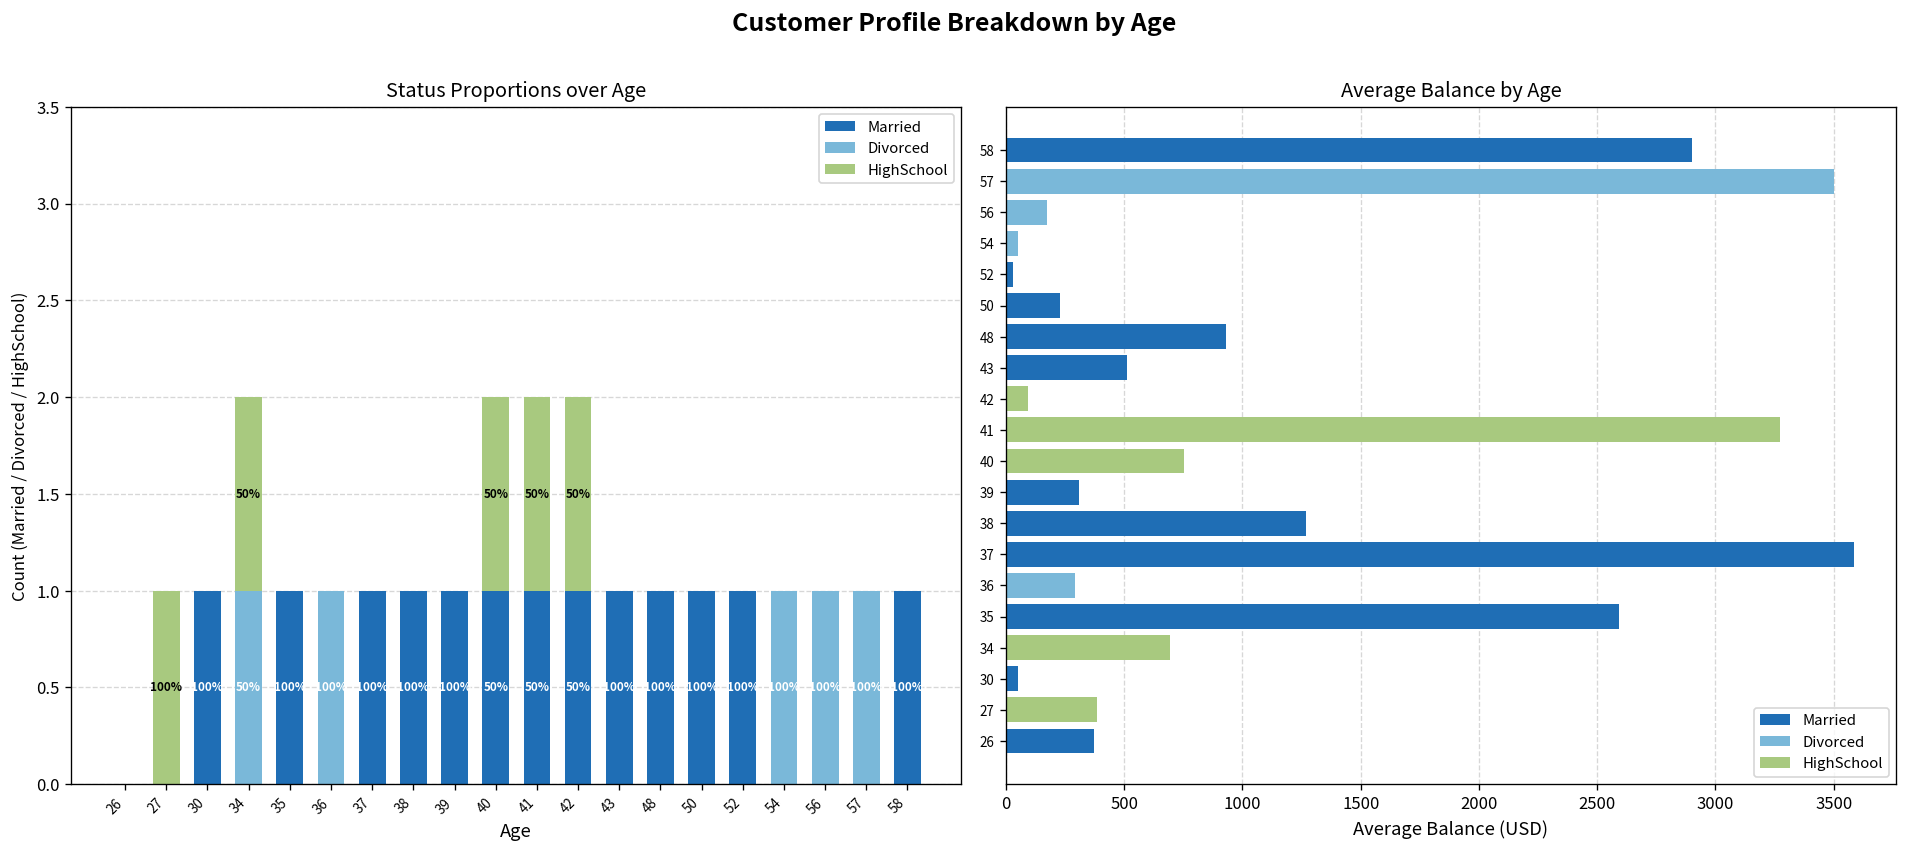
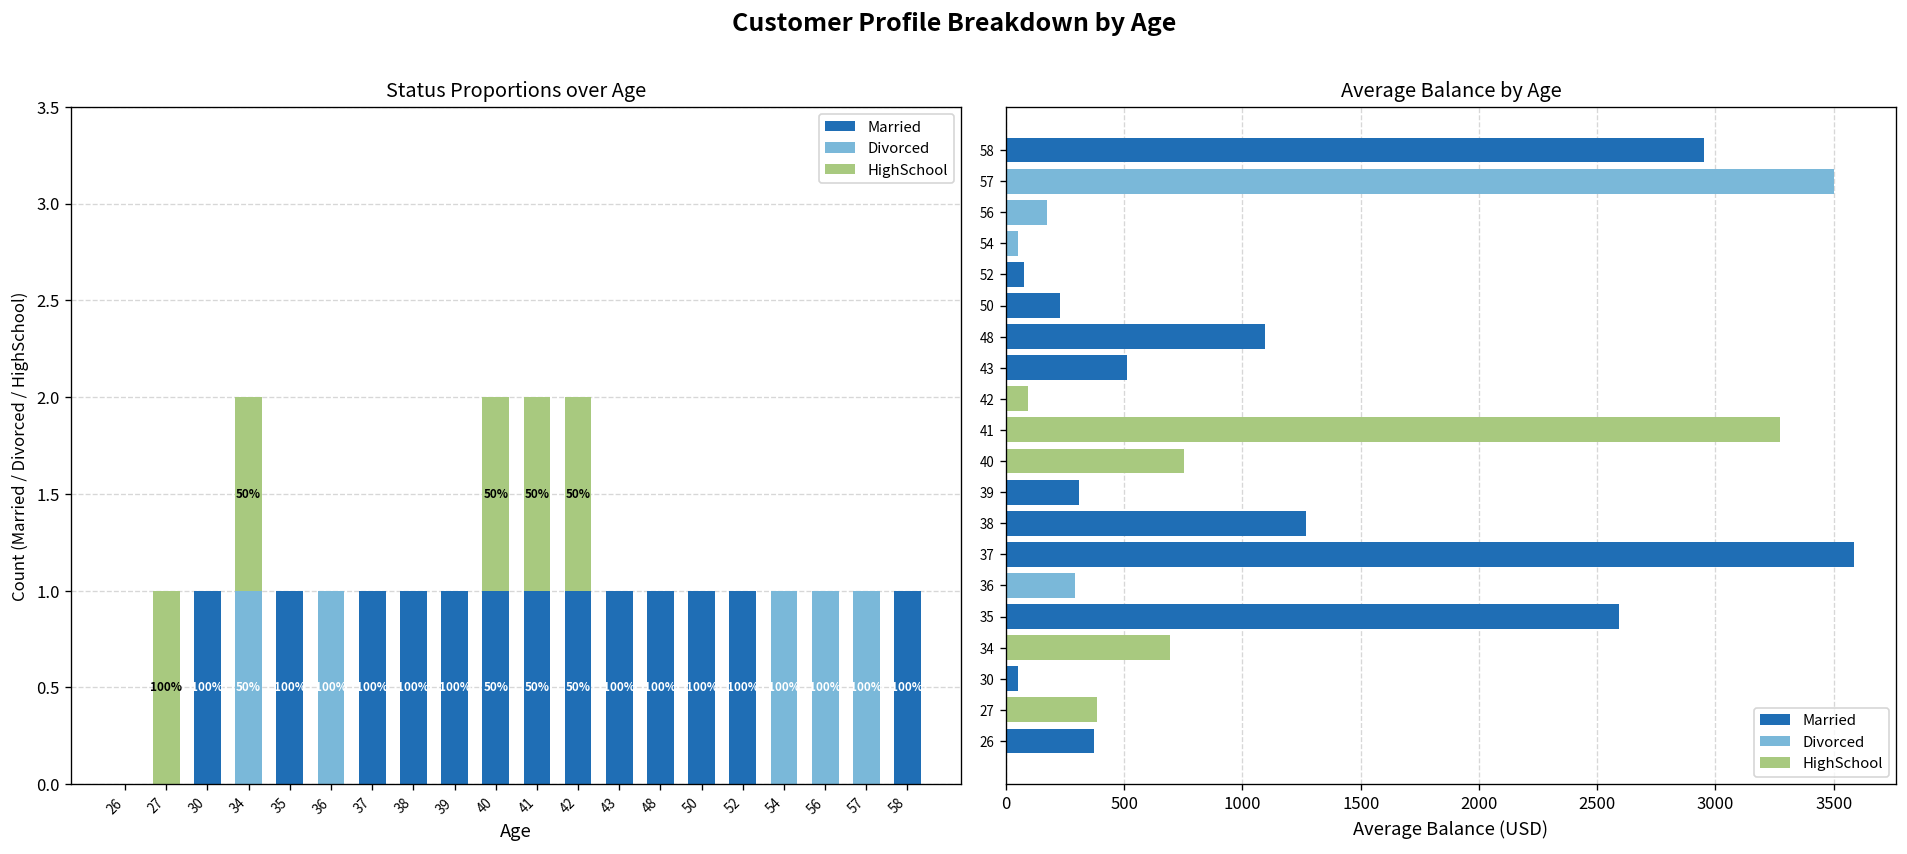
  {
    "Status Proportions over Age": {
      "Married": {
        "30": "100%",
        "35": "100%",
        "37": "100%",
        "38": "100%",
        "39": "100%",
        "43": "100%",
        "48": "100%",
        "50": "100%",
        "52": "100%",
        "58": "100%"
      },
      "Divorced": {
        "36": "100%",
        "54": "100%",
        "56": "100%",
        "57": "100%"
      },
      "HighSchool": {
        "27": "100%"
      }
    },
    "Average Balance by Age": {
-     "58": "2900",
+     "58": "2950",
      "57": "3500",
      "56": "170",
      "54": "50",
-     "52": "30",
+     "52": "80",
      "50": "230",
-     "48": "930",
+     "48": "1090",
      "43": "510",
      "42": "90",
      "41": "3270",
      "40": "750",
      "39": "310",
      "38": "1270",
      "37": "3580",
      "36": "290",
      "35": "2590",
      "34": "700",
      "30": "50",
      "27": "390",
      "26": "370"
    }
  }
